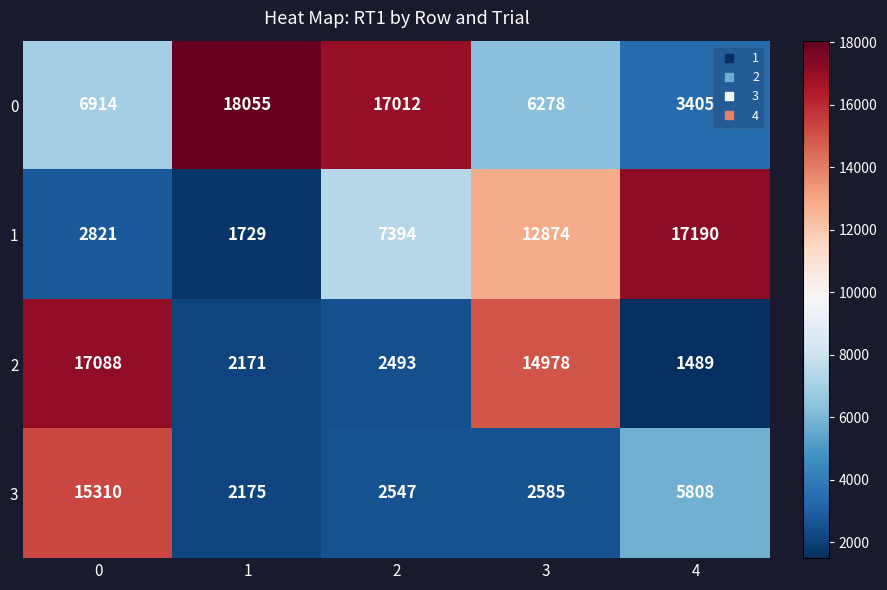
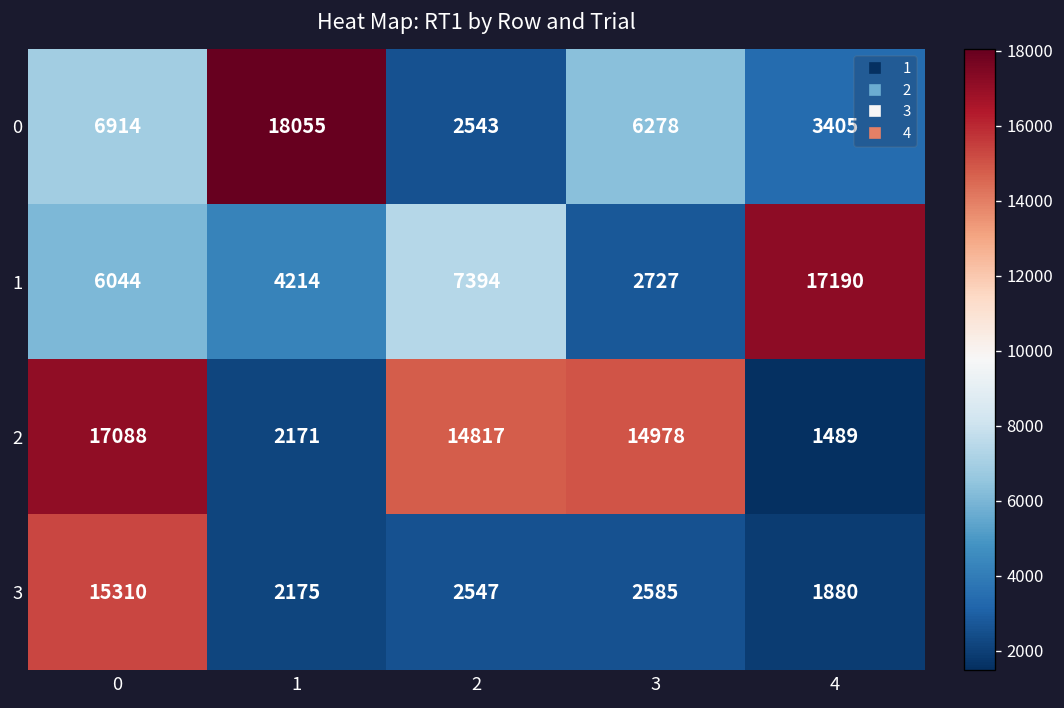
  {
    "0": {
      "0": 6914,
      "1": 18055,
-     "2": 17012,
+     "2": 2543,
      "3": 6278
    },
    "1": {
-     "0": 2821,
-     "1": 1729,
+     "0": 6044,
+     "1": 4214,
      "2": 7394,
-     "3": 12874,
+     "3": 2727,
      "4": 17190
    },
    "2": {
      "0": 17088,
      "1": 2171,
-     "2": 2493,
+     "2": 14817,
      "3": 14978,
      "4": 1489
    },
    "3": {
      "0": 15310,
      "1": 2175,
      "2": 2547,
      "3": 2585,
-     "4": 5808
+     "4": 1880
    }
  }
